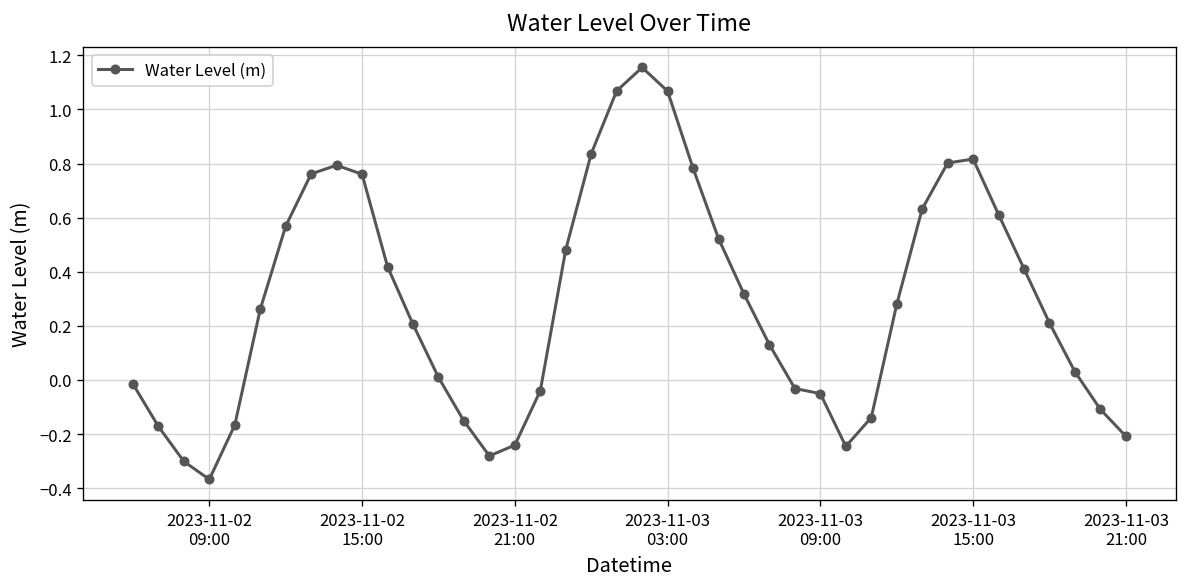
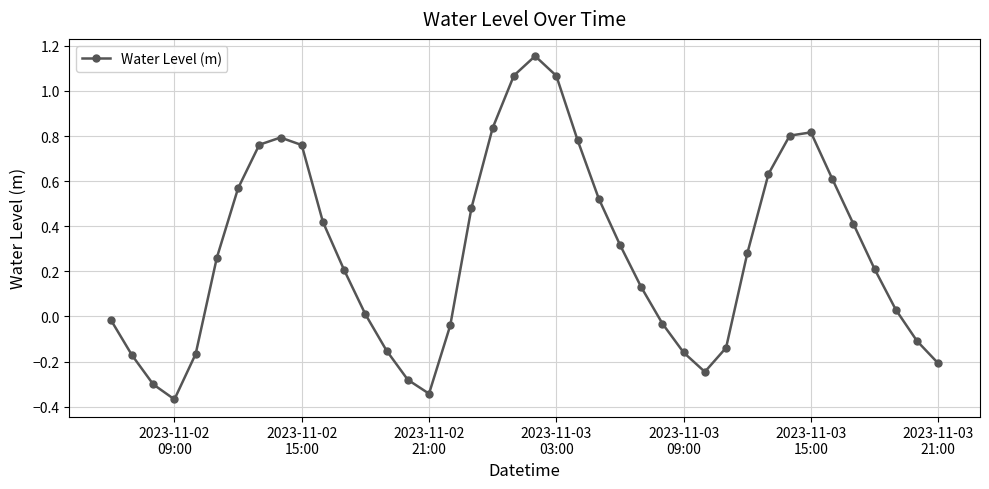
  {
    "2023-11-02 09:00": -0.37,
    "2023-11-02 15:00": 0.76,
-   "2023-11-02 21:00": -0.24,
+   "2023-11-02 21:00": -0.34,
    "2023-11-03 03:00": 1.07,
-   "2023-11-03 09:00": -0.05,
+   "2023-11-03 09:00": -0.16,
    "2023-11-03 15:00": 0.82,
    "2023-11-03 21:00": -0.21
  }
